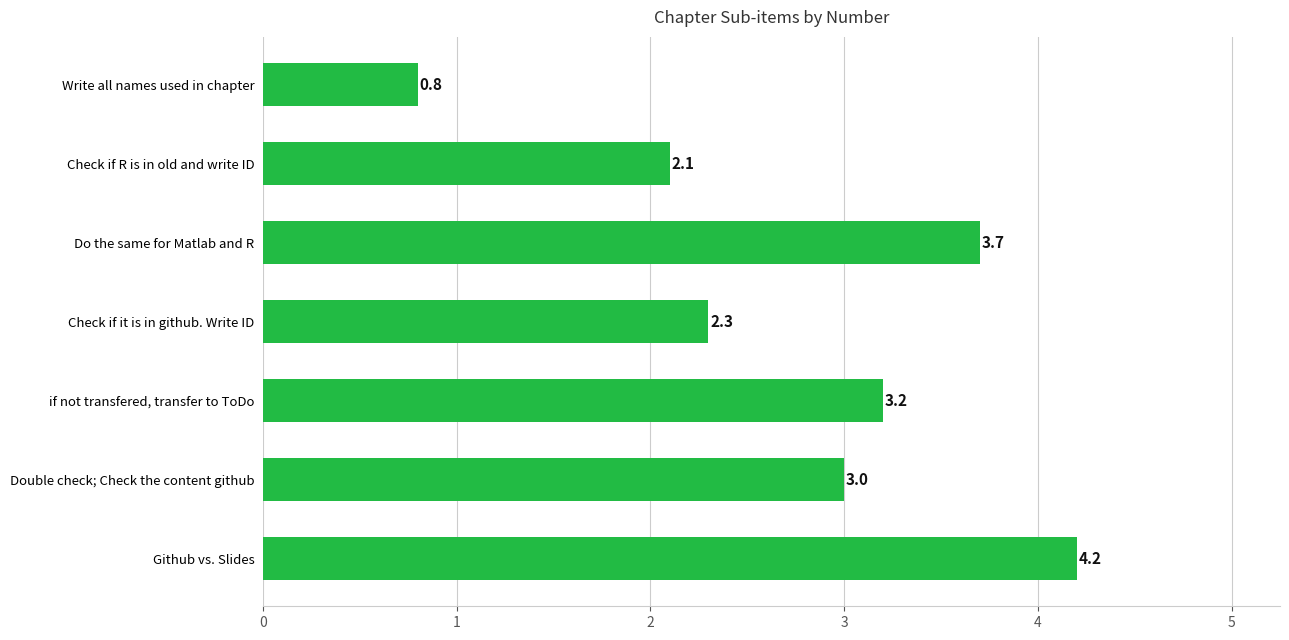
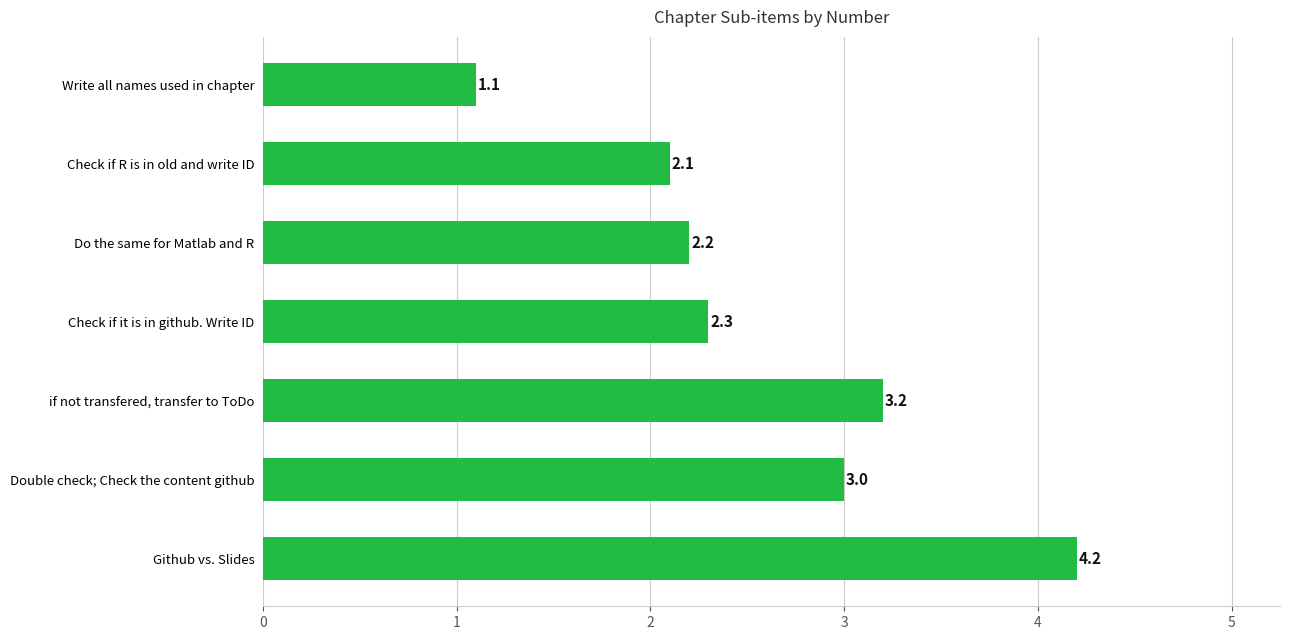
  {
-   "Write all names used in chapter": 0.8,
+   "Write all names used in chapter": 1.1,
    "Check if R is in old and write ID": 2.1,
-   "Do the same for Matlab and R": 3.7,
+   "Do the same for Matlab and R": 2.2,
    "Check if it is in github. Write ID": 2.3,
    "if not transfered, transfer to ToDo": 3.2,
    "Double check; Check the content github": 3.0,
    "Github vs. Slides": 4.2
  }
